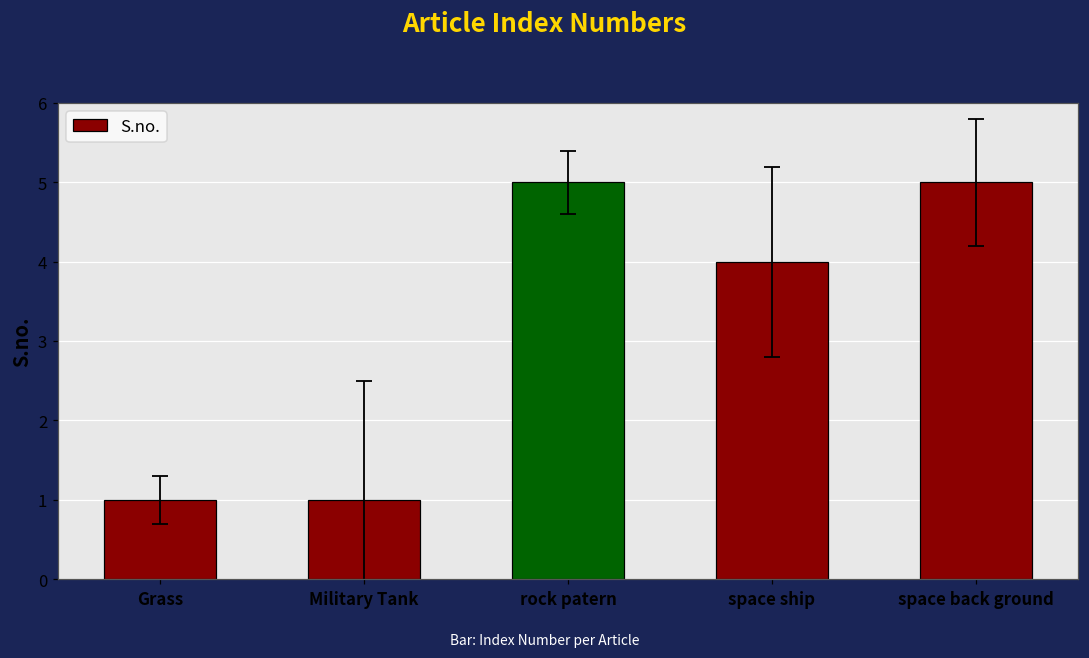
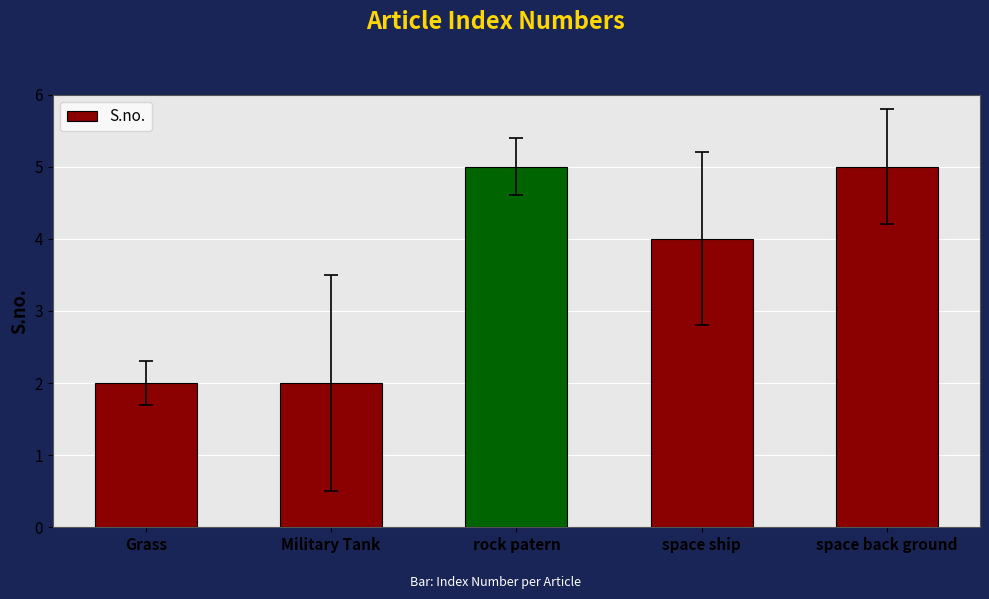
  {
    "S.no.": {
-     "Grass": 1,
-     "Military Tank": 1,
+     "Grass": 2,
+     "Military Tank": 2,
      "rock patern": 5,
      "space ship": 4,
      "space back ground": 5
    }
  }
